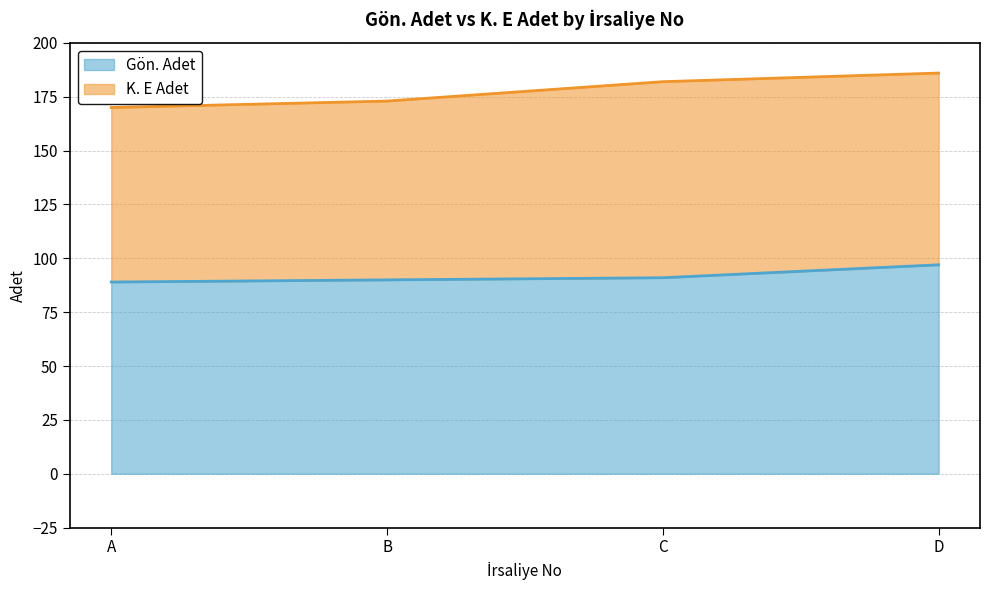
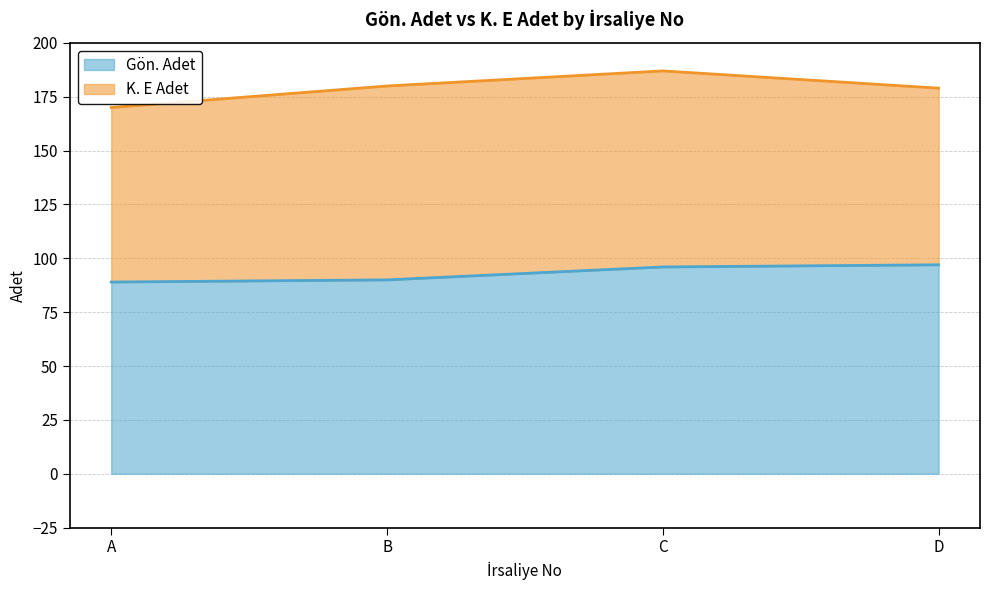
  {
    "Gön. Adet": {
      "A": 89,
      "B": 90,
-     "C": 91,
+     "C": 96,
      "D": 97
    },
    "K. E Adet": {
      "A": 81,
-     "B": 83,
+     "B": 90,
      "C": 91,
-     "D": 89
+     "D": 82
    }
  }
